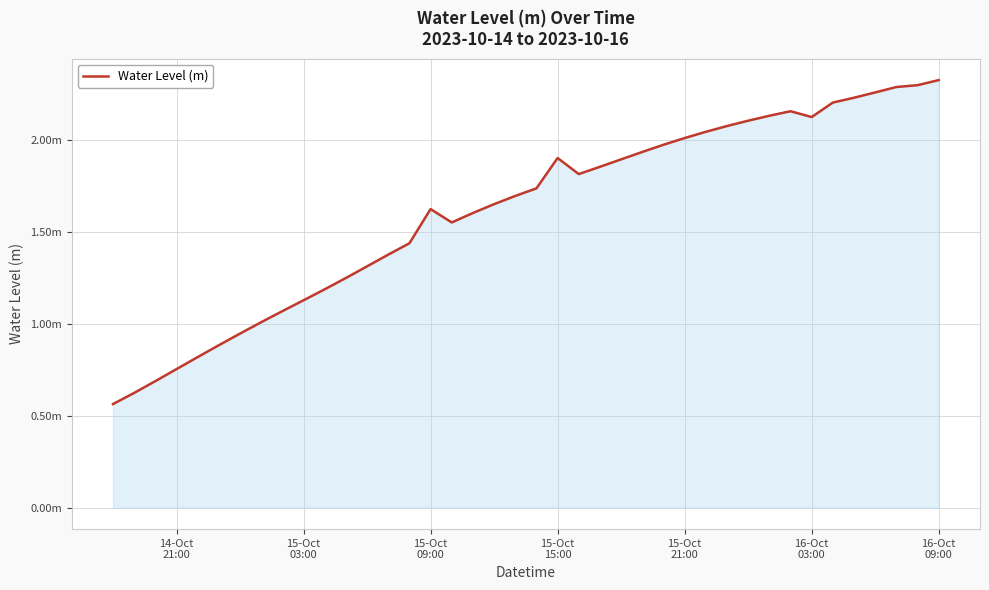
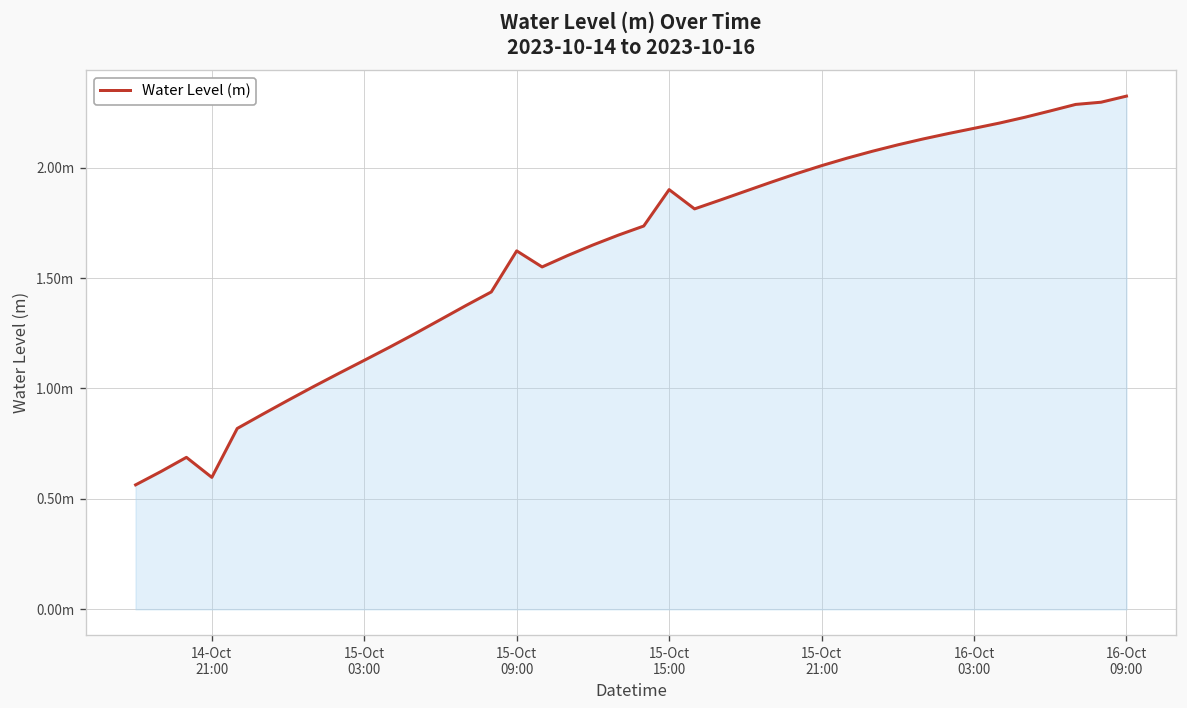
  {
-   "14-Oct 21:00": "0.75m",
+   "14-Oct 21:00": "0.60m",
    "15-Oct 03:00": "1.13m",
    "15-Oct 09:00": "1.62m",
    "15-Oct 15:00": "1.90m",
    "15-Oct 21:00": "2.01m",
-   "16-Oct 03:00": "2.12m",
+   "16-Oct 03:00": "2.18m",
    "16-Oct 09:00": "2.32m"
  }
